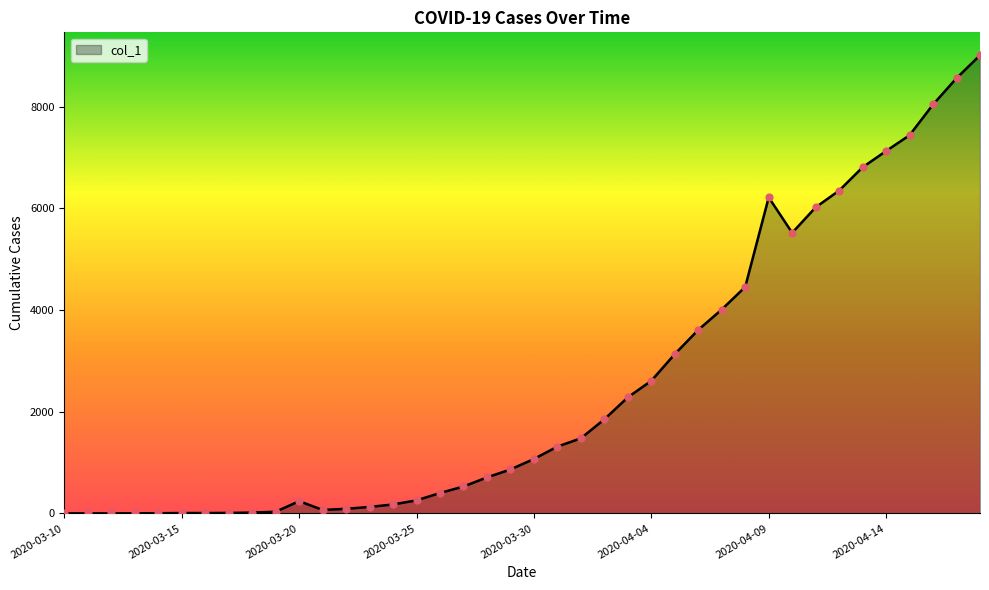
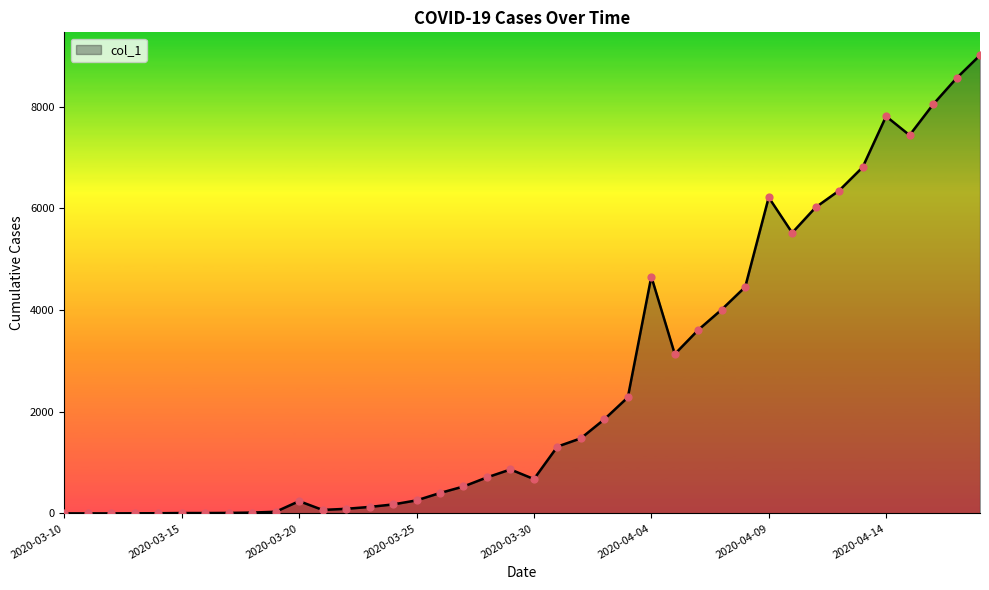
  {
    "2020-03-10": 0,
    "2020-03-15": 0,
    "2020-03-20": 200,
    "2020-03-25": 300,
-   "2020-03-30": 1100,
-   "2020-04-04": 2600,
+   "2020-03-30": 700,
+   "2020-04-04": 4700,
    "2020-04-09": 6200,
-   "2020-04-14": 7100
+   "2020-04-14": 7800
  }
